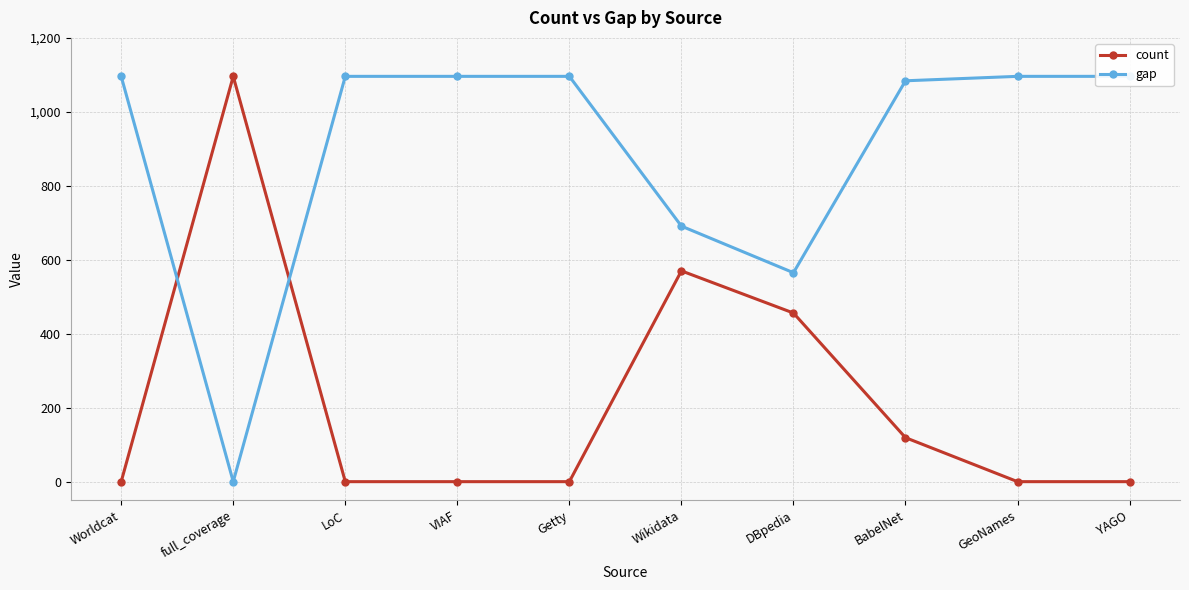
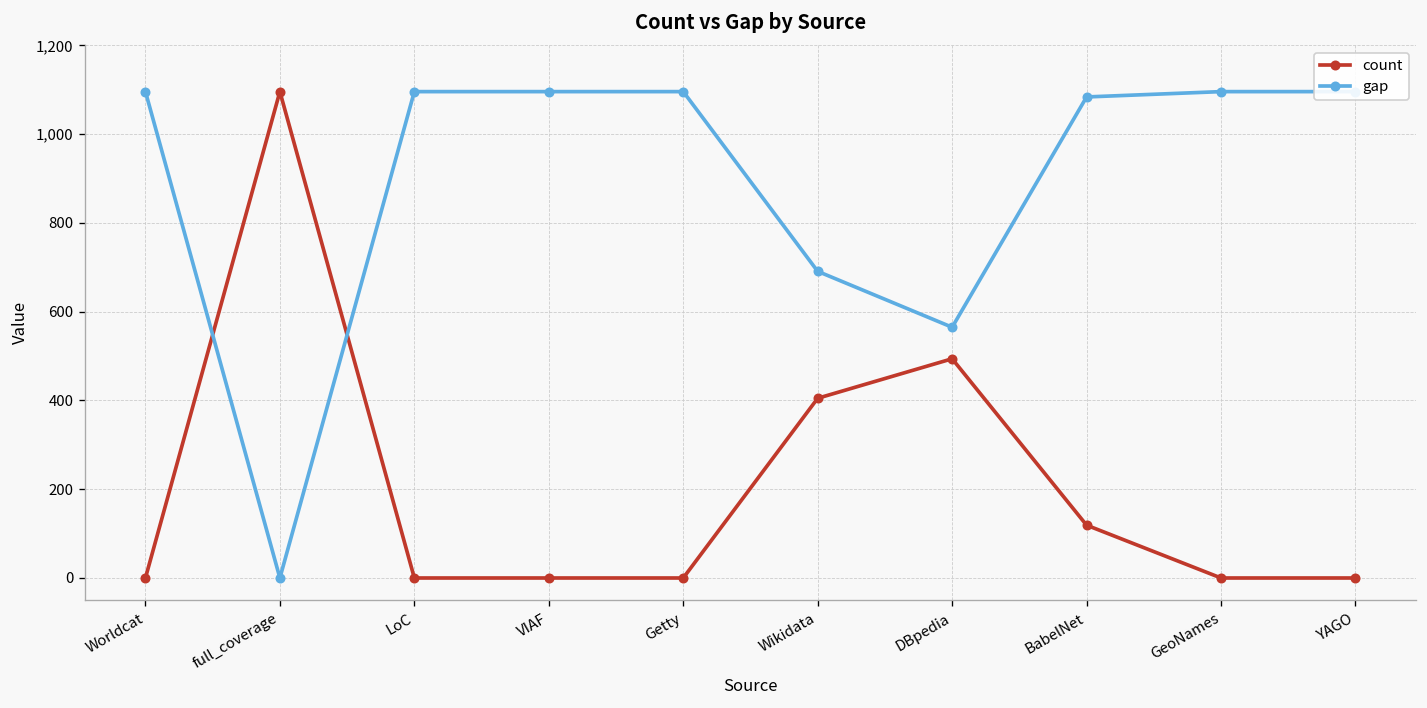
  {
    "count": {
      "Worldcat": "0",
      "full_coverage": "1,100",
      "LoC": "0",
      "VIAF": "0",
      "Getty": "0",
-     "Wikidata": "570",
-     "DBpedia": "460",
+     "Wikidata": "410",
+     "DBpedia": "490",
      "BabelNet": "120",
      "GeoNames": "0",
      "YAGO": "0"
    },
    "gap": {
      "Worldcat": "1,100",
      "full_coverage": "0",
      "LoC": "1,100",
      "VIAF": "1,100",
      "Getty": "1,100",
      "Wikidata": "690",
      "DBpedia": "570",
      "BabelNet": "1,080",
      "GeoNames": "1,100"
    }
  }
